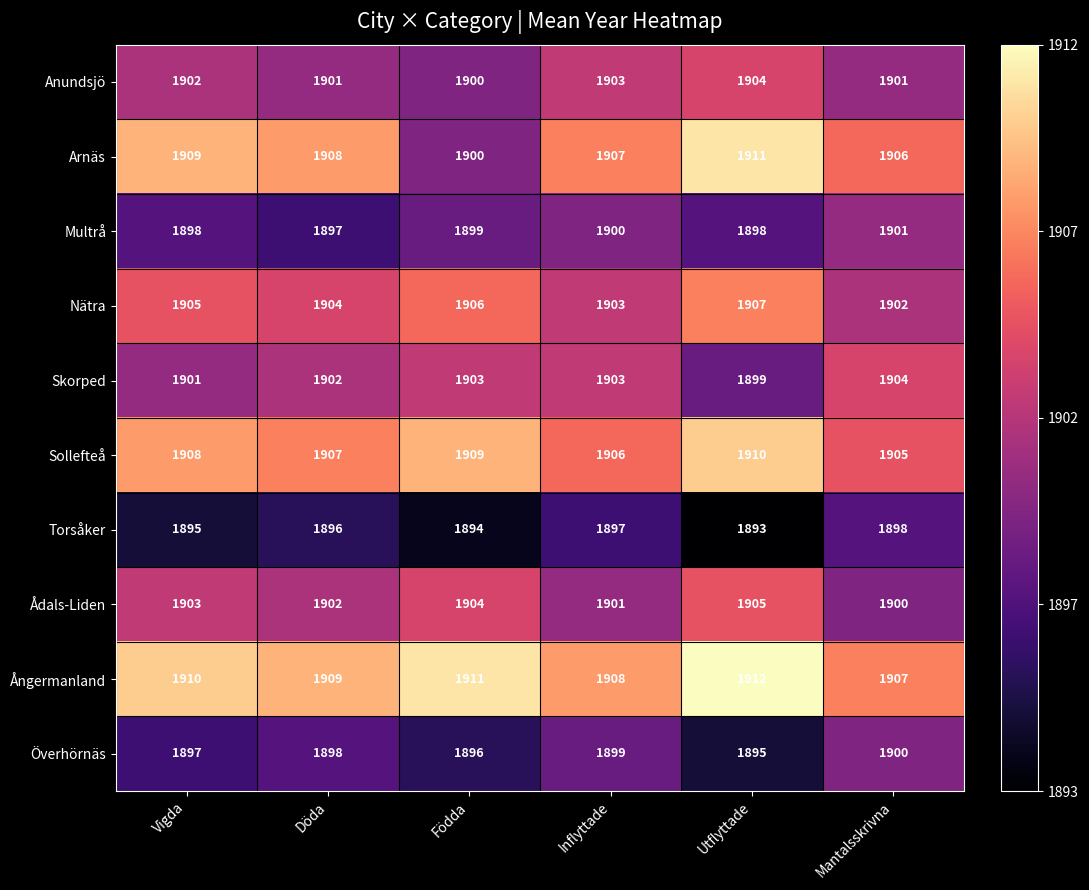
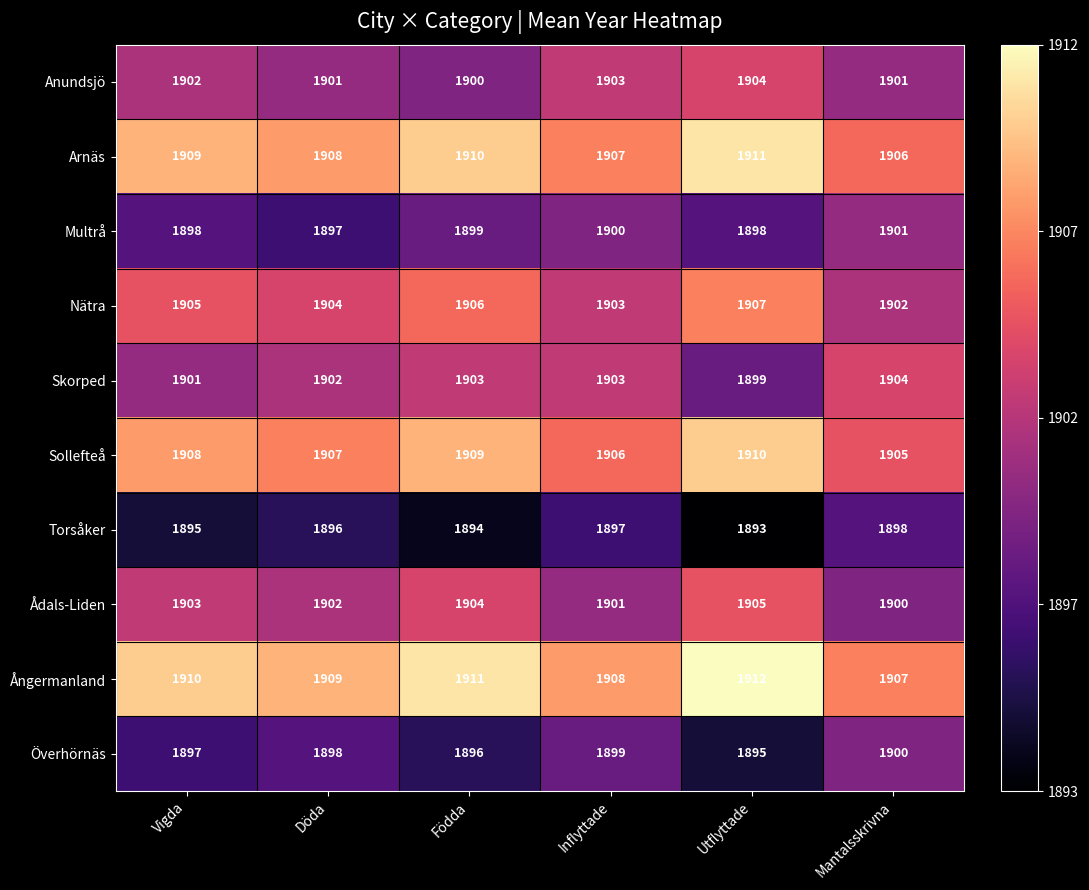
  {
    "Anundsjö": {
      "Vigda": 1902,
      "Döda": 1901,
      "Födda": 1900,
      "Inflyttade": 1903,
      "Utflyttade": 1904,
      "Mantalsskrivna": 1901
    },
    "Arnäs": {
      "Vigda": 1909,
      "Döda": 1908,
-     "Födda": 1900,
+     "Födda": 1910,
      "Inflyttade": 1907,
      "Utflyttade": 1911,
      "Mantalsskrivna": 1906
    },
    "Multrå": {
      "Vigda": 1898,
      "Döda": 1897,
      "Födda": 1899,
      "Inflyttade": 1900,
      "Utflyttade": 1898,
      "Mantalsskrivna": 1901
    },
    "Nätra": {
      "Vigda": 1905,
      "Döda": 1904,
      "Födda": 1906,
      "Inflyttade": 1903,
      "Utflyttade": 1907,
      "Mantalsskrivna": 1902
    },
    "Skorped": {
      "Vigda": 1901,
      "Döda": 1902,
      "Födda": 1903,
      "Inflyttade": 1903,
      "Utflyttade": 1899,
      "Mantalsskrivna": 1904
    },
    "Sollefteå": {
      "Vigda": 1908,
      "Döda": 1907,
      "Födda": 1909,
      "Inflyttade": 1906,
      "Utflyttade": 1910,
      "Mantalsskrivna": 1905
    },
    "Torsåker": {
      "Vigda": 1895,
      "Döda": 1896,
      "Födda": 1894,
      "Inflyttade": 1897,
      "Utflyttade": 1893,
      "Mantalsskrivna": 1898
    },
    "Ådals-Liden": {
      "Vigda": 1903,
      "Döda": 1902,
      "Födda": 1904,
      "Inflyttade": 1901,
      "Utflyttade": 1905,
      "Mantalsskrivna": 1900
    },
    "Ångermanland": {
      "Vigda": 1910,
      "Döda": 1909,
      "Födda": 1911,
      "Inflyttade": 1908,
      "Utflyttade": 1912,
      "Mantalsskrivna": 1907
    },
    "Överhörnäs": {
      "Vigda": 1897,
      "Döda": 1898,
      "Födda": 1896,
      "Inflyttade": 1899,
      "Utflyttade": 1895,
      "Mantalsskrivna": 1900
    }
  }
